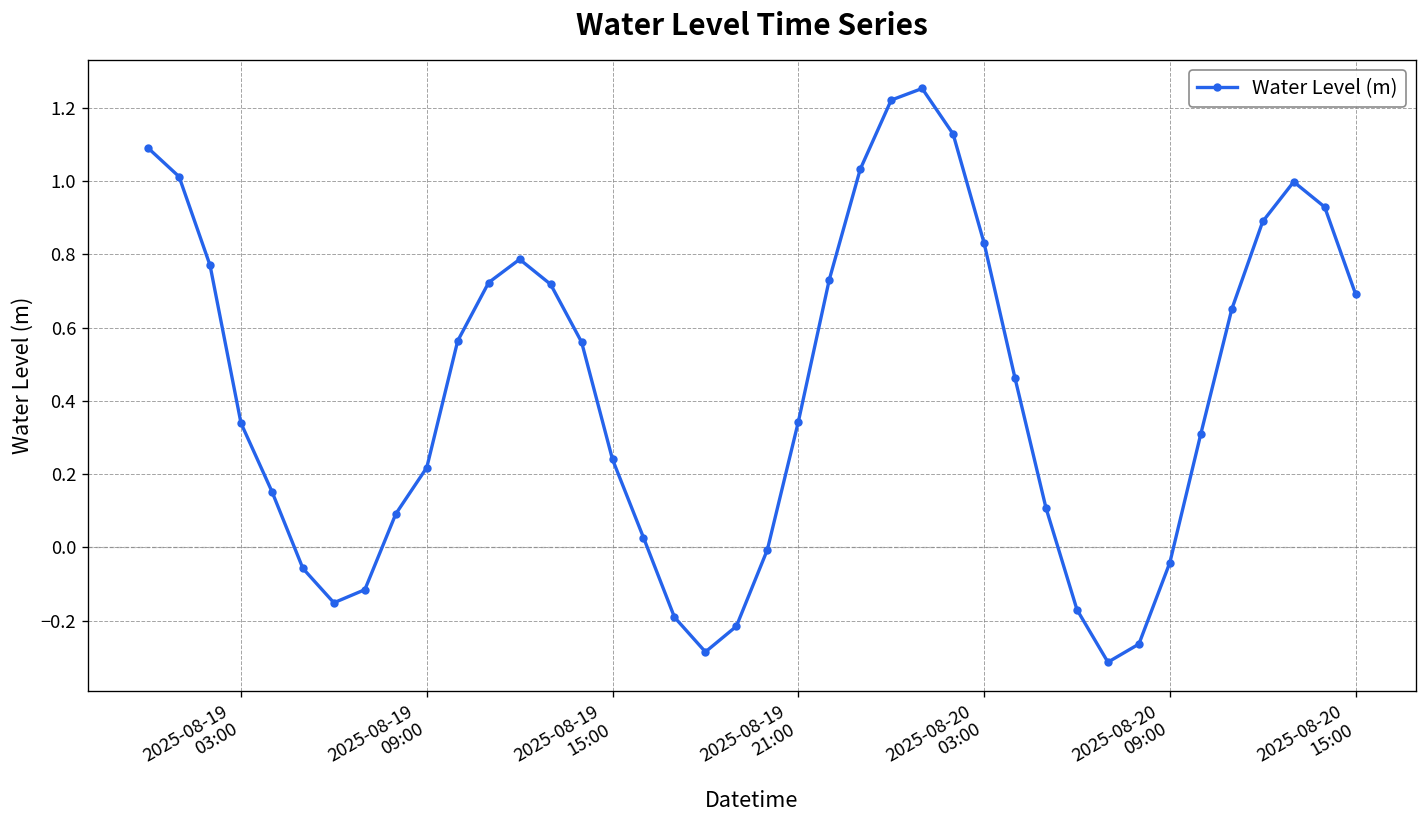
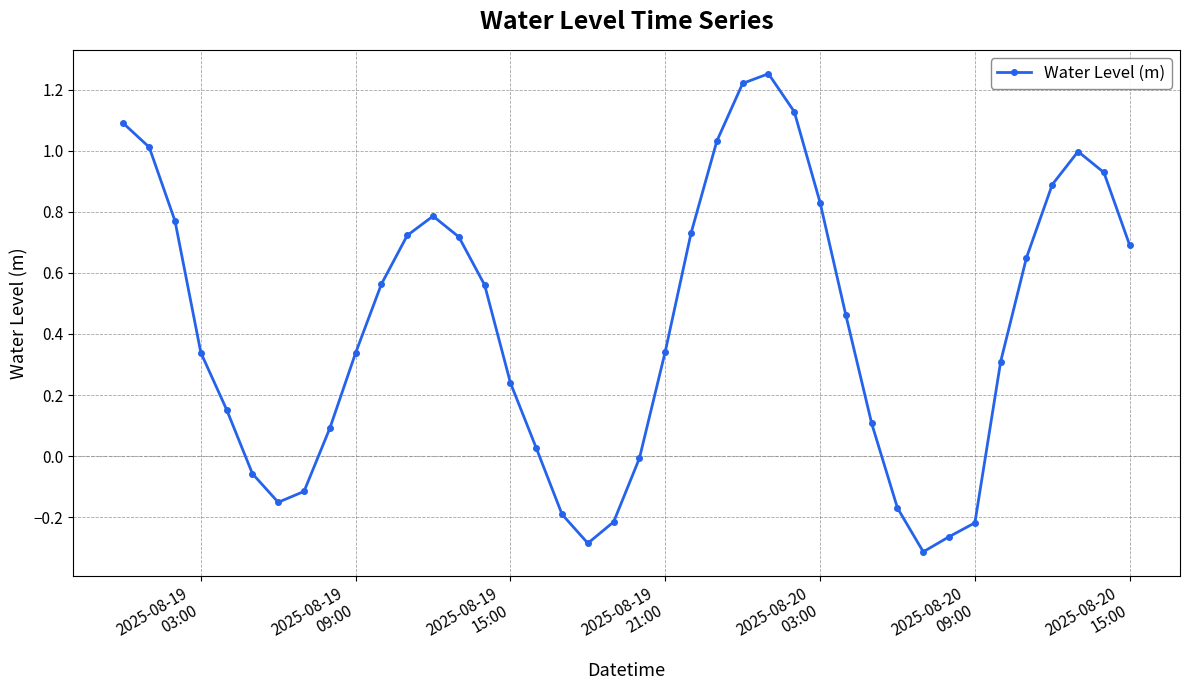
  {
    "2025-08-19 03:00": 0.34,
-   "2025-08-19 09:00": 0.22,
+   "2025-08-19 09:00": 0.34,
    "2025-08-19 15:00": 0.24,
    "2025-08-19 21:00": 0.34,
    "2025-08-20 03:00": 0.83,
-   "2025-08-20 09:00": -0.04,
+   "2025-08-20 09:00": -0.22,
    "2025-08-20 15:00": 0.69
  }
